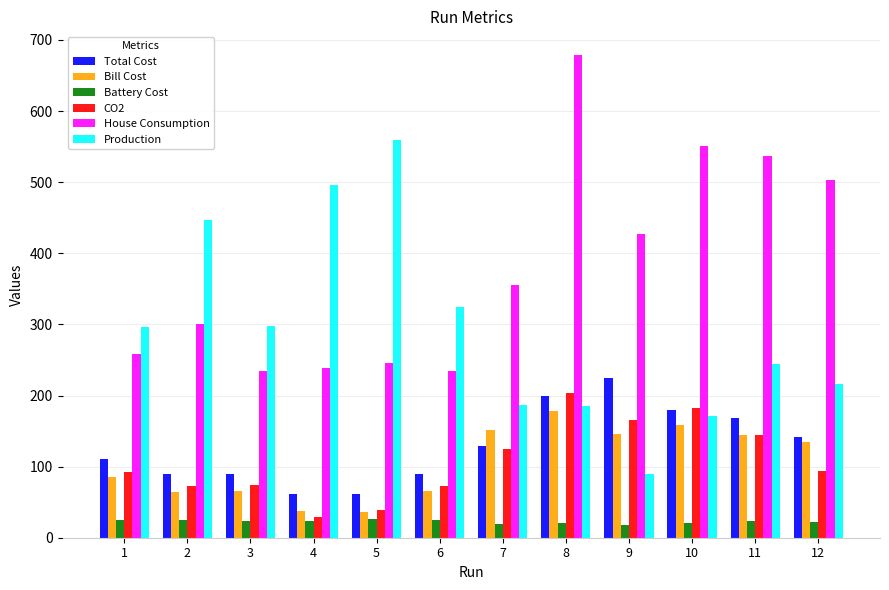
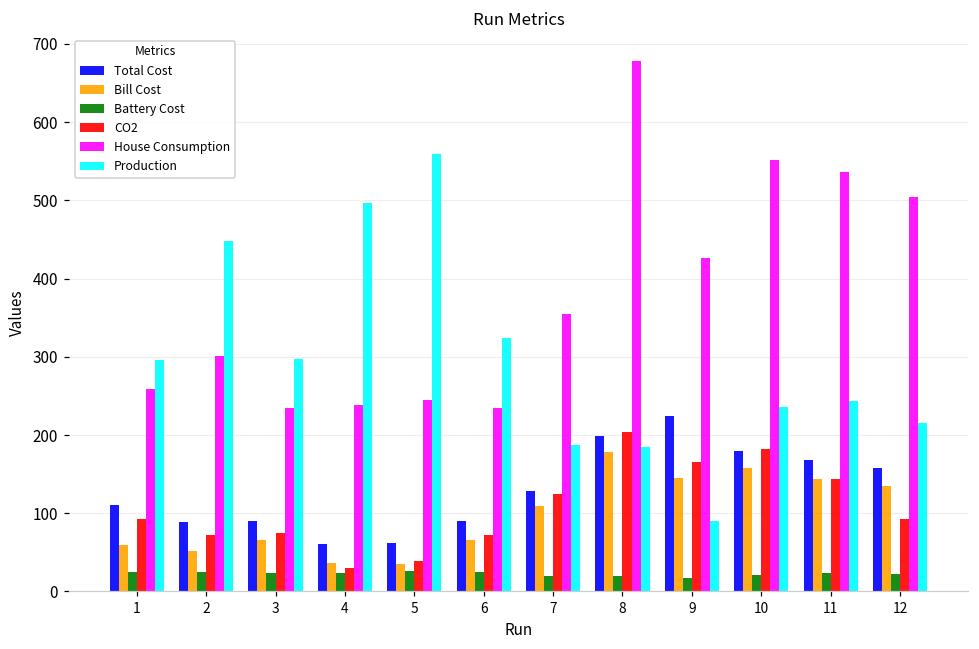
  {
    "Total Cost": {
      "1": 110,
      "2": 90,
      "3": 90,
      "4": 60,
      "5": 60,
      "6": 90,
      "7": 130,
      "8": 200,
      "9": 220,
      "10": 180,
      "11": 170,
-     "12": 140
+     "12": 160
    },
    "Bill Cost": {
-     "1": 90,
-     "2": 60,
+     "1": 60,
+     "2": 50,
      "3": 70,
      "4": 40,
      "5": 40,
      "6": 70,
-     "7": 150,
+     "7": 110,
      "8": 180,
      "9": 150,
      "10": 160,
      "11": 140,
      "12": 140
    },
    "Battery Cost": {
      "1": 30,
      "2": 30,
      "3": 20,
      "4": 20,
      "5": 30,
      "6": 20,
      "7": 20,
      "8": 20,
      "9": 20,
      "10": 20,
      "11": 20,
      "12": 20
    },
    "CO2": {
      "1": 90,
      "2": 70,
      "3": 70,
      "4": 30,
      "5": 40,
      "6": 70,
      "7": 120,
      "8": 200,
      "9": 170,
      "10": 180,
      "11": 140,
      "12": 90
    },
    "House Consumption": {
      "1": 260,
      "2": 300,
      "3": 230,
      "4": 240,
      "5": 250,
      "6": 230,
      "7": 360,
      "8": 680,
      "9": 430,
      "10": 550,
      "11": 540,
      "12": 500
    },
    "Production": {
      "1": 300,
      "2": 450,
      "3": 300,
      "4": 500,
      "5": 560,
      "6": 320,
      "7": 190,
      "8": 190,
      "9": 90,
-     "10": 170,
+     "10": 240,
      "11": 240,
      "12": 220
    }
  }
